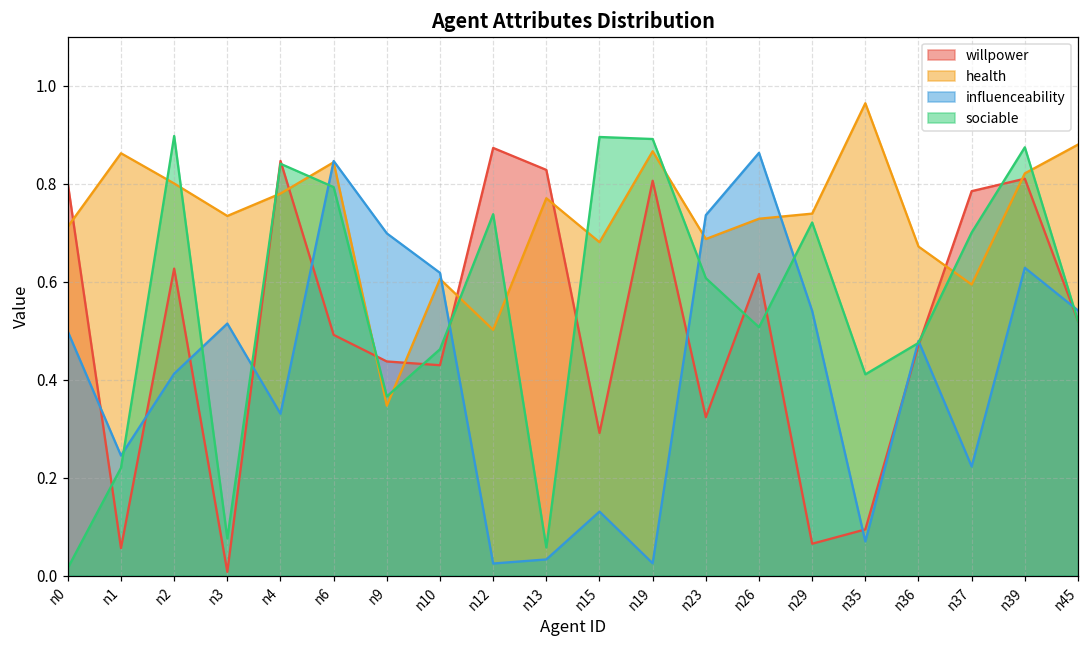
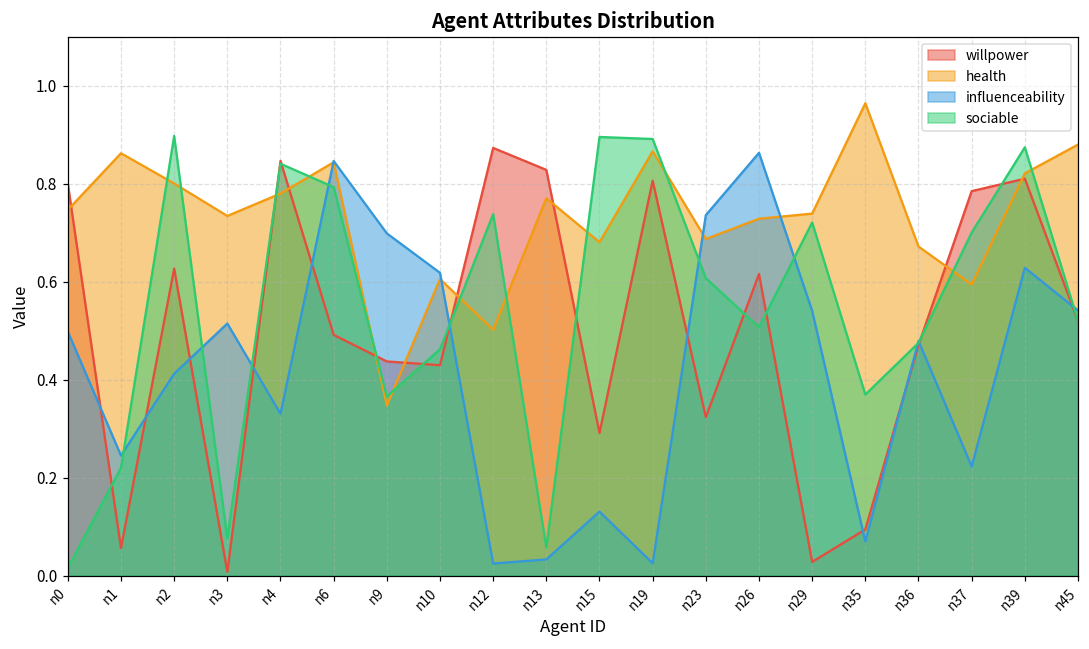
  {
    "willpower": {
      "n0": 0.80,
      "n1": 0.06,
      "n2": 0.63,
      "n3": 0.01,
      "n4": 0.85,
      "n6": 0.49,
      "n9": 0.44,
      "n10": 0.43,
      "n12": 0.87,
      "n13": 0.83,
      "n15": 0.29,
      "n19": 0.81,
      "n23": 0.32,
      "n26": 0.62,
-     "n29": 0.06,
+     "n29": 0.03,
      "n35": 0.09,
      "n37": 0.78,
      "n39": 0.81
    },
    "health": {
-     "n0": 0.71,
+     "n0": 0.75,
      "n1": 0.86,
      "n2": 0.80,
      "n3": 0.73,
      "n4": 0.78,
      "n9": 0.35,
      "n10": 0.61,
      "n12": 0.50,
      "n13": 0.77,
      "n15": 0.68,
      "n19": 0.87,
      "n23": 0.69,
      "n26": 0.73,
      "n29": 0.74,
      "n35": 0.96,
      "n36": 0.67,
      "n37": 0.59,
      "n39": 0.82,
      "n45": 0.88
    },
    "influenceability": {
      "n0": 0.50,
      "n1": 0.24,
      "n2": 0.41,
      "n3": 0.51,
      "n4": 0.33,
      "n9": 0.70,
      "n10": 0.62,
      "n12": 0.02,
      "n13": 0.03,
      "n15": 0.13,
      "n19": 0.03,
      "n23": 0.74,
      "n26": 0.86,
      "n29": 0.54,
      "n35": 0.07,
      "n37": 0.22,
      "n39": 0.63,
      "n45": 0.54
    },
    "sociable": {
      "n0": 0.02,
      "n1": 0.22,
      "n2": 0.90,
      "n3": 0.08,
      "n4": 0.84,
      "n6": 0.79,
      "n9": 0.37,
      "n10": 0.46,
      "n12": 0.74,
      "n13": 0.06,
      "n15": 0.90,
      "n19": 0.89,
      "n23": 0.61,
      "n26": 0.51,
      "n29": 0.72,
-     "n35": 0.41,
+     "n35": 0.37,
      "n37": 0.70,
      "n39": 0.87
    }
  }
